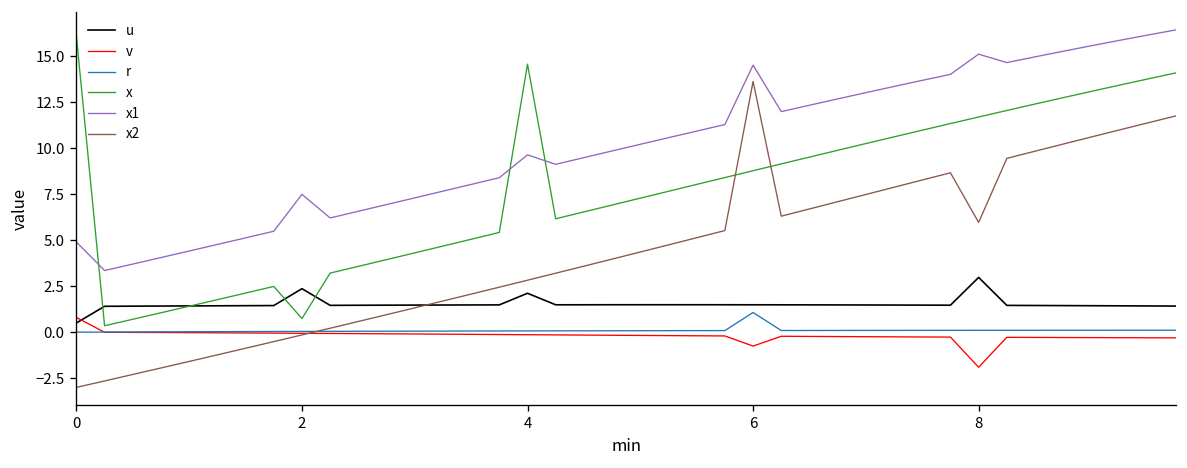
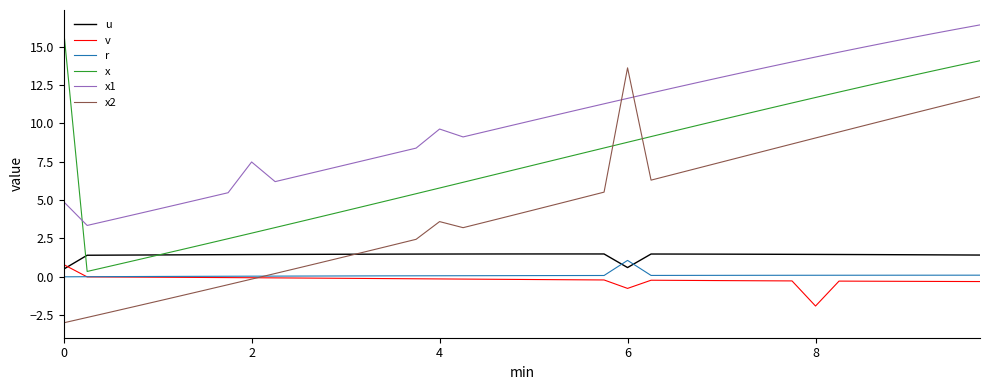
  {
    "u": {
      "0": 0.5,
-     "2": 2.4,
-     "4": 2.1,
-     "6": 1.5,
-     "8": 3.0
+     "2": 1.5,
+     "4": 1.5,
+     "6": 0.6,
+     "8": 1.5
    },
    "v": {
      "0": 0.8,
      "4": -0.1,
      "6": -0.8,
      "8": -1.9
    },
    "r": {
      "0": 0.0,
      "4": 0.1,
      "6": 1.1,
      "8": 0.1
    },
    "x": {
      "0": 16.1,
-     "2": 0.7,
-     "4": 14.6,
+     "2": 2.8,
+     "4": 5.8,
      "6": 8.8,
      "8": 11.7
    },
    "x1": {
      "0": 4.9,
      "2": 7.5,
      "4": 9.6,
-     "6": 14.5,
-     "8": 15.1
+     "6": 11.6,
+     "8": 14.3
    },
    "x2": {
      "0": -3.0,
-     "4": 2.8,
+     "4": 3.6,
      "6": 13.6,
-     "8": 6.0
+     "8": 9.1
    }
  }
